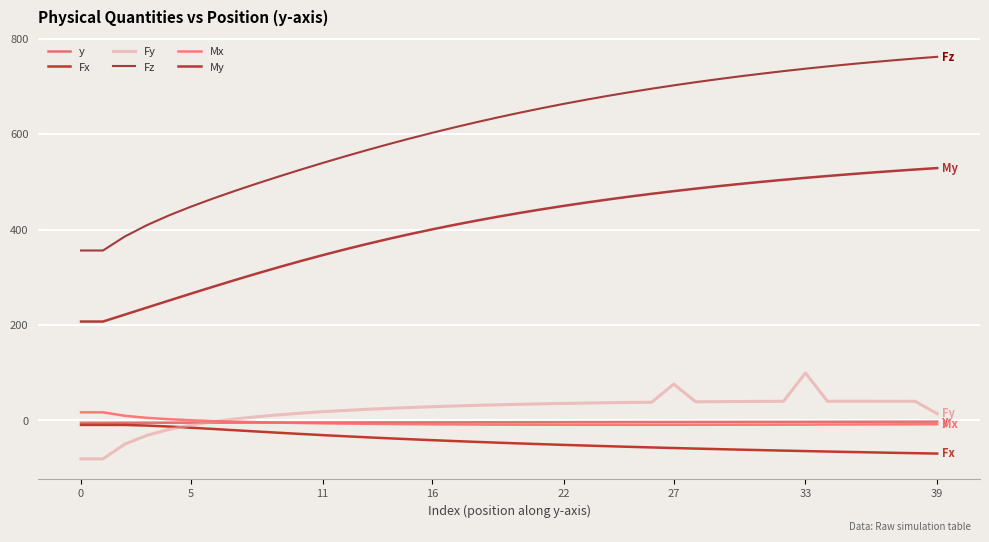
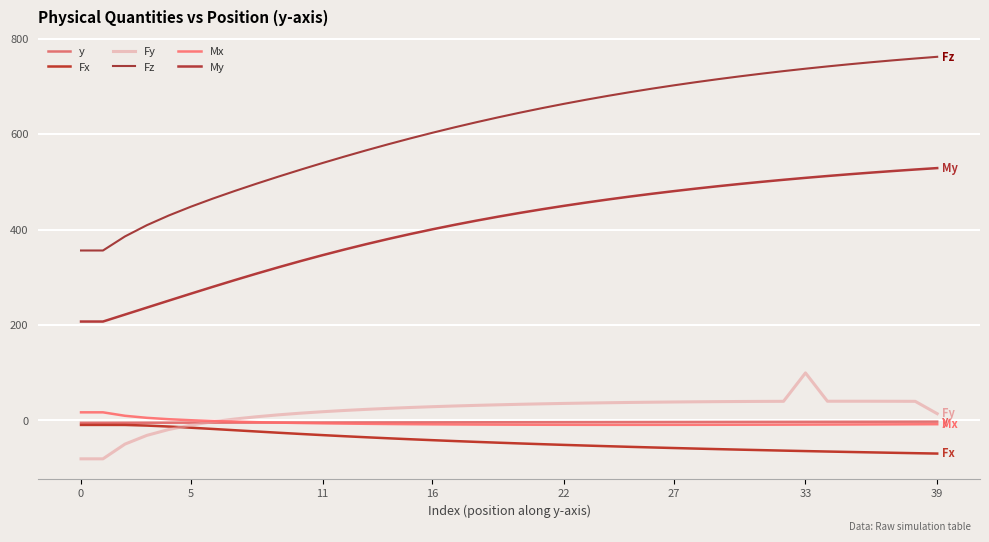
  {
    "Fy": {
      "0": -80,
      "11": 20,
      "16": 30,
      "22": 40,
-     "27": 80,
+     "27": 40,
      "33": 100,
      "39": 10
    }
  }
